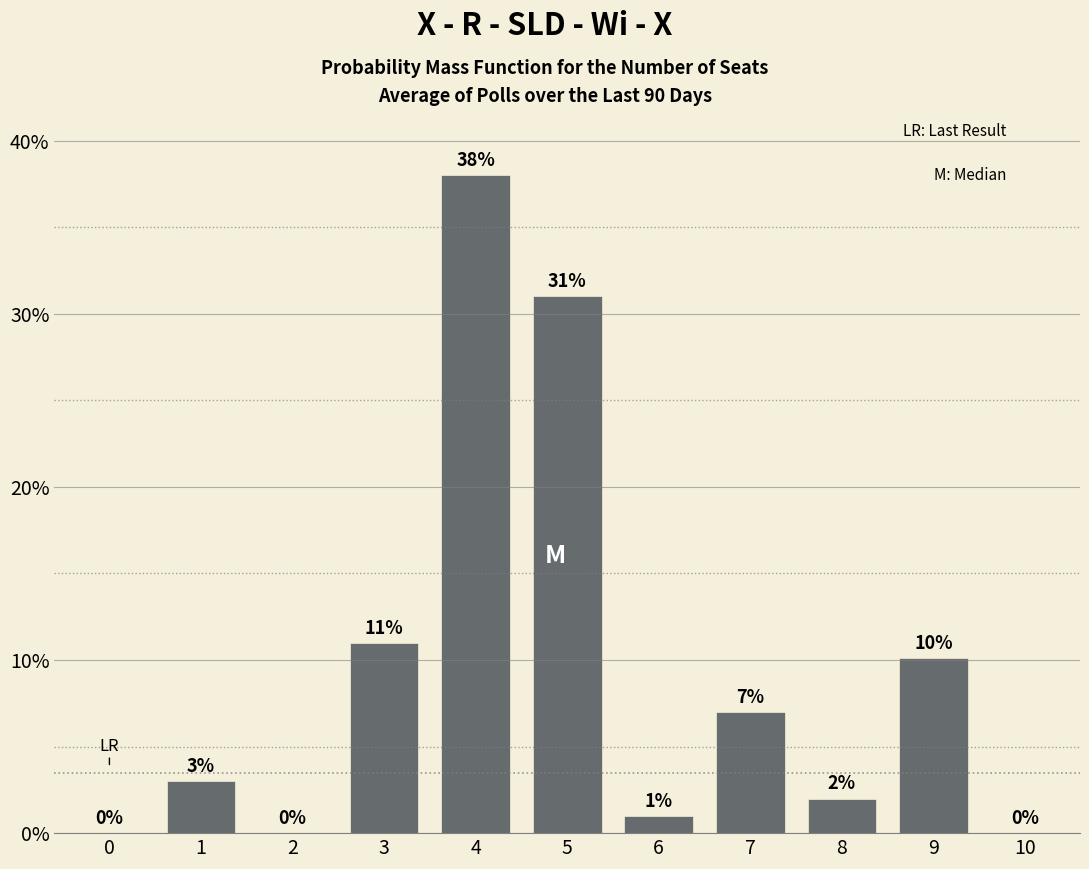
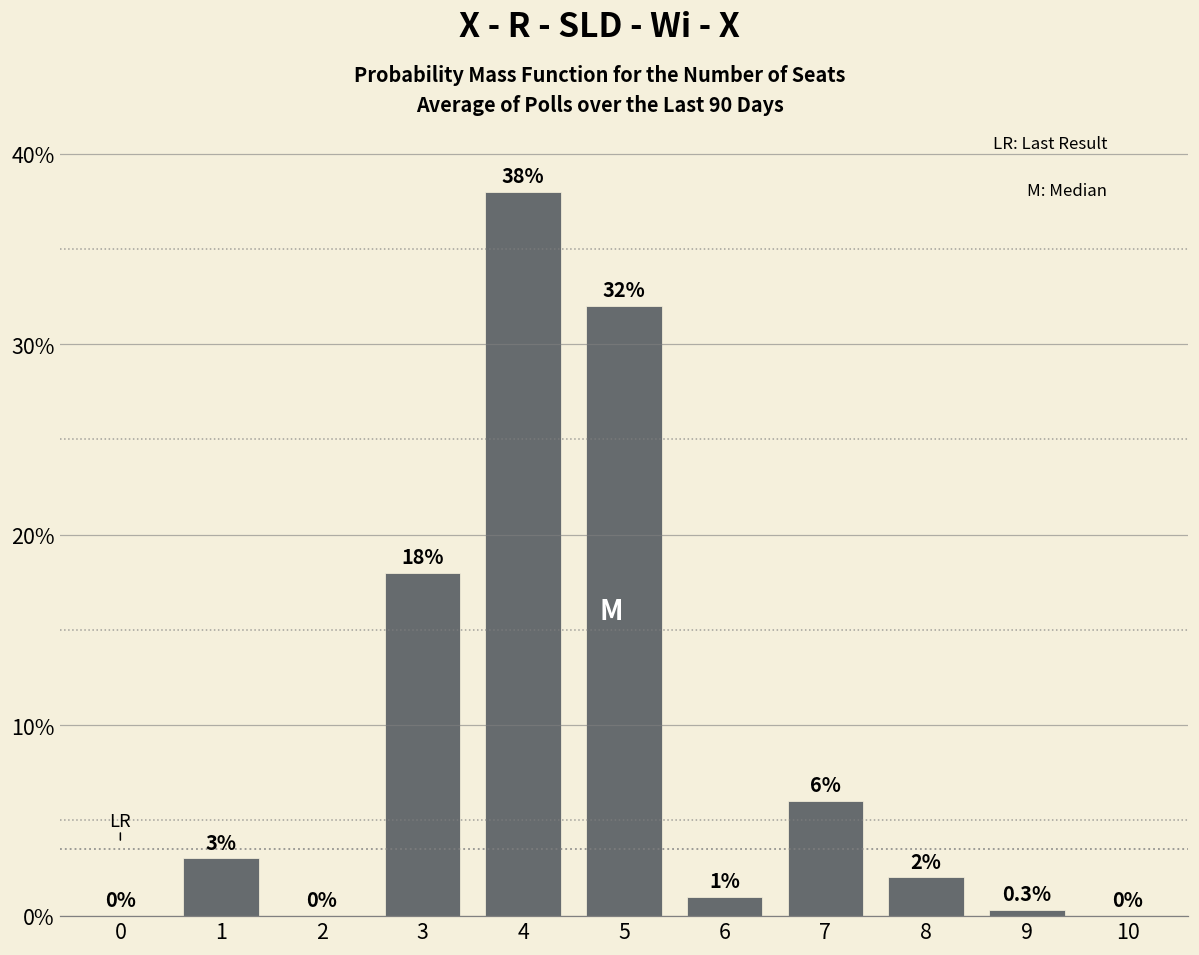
  {
    "0": "0%",
    "1": "3%",
    "2": "0%",
-   "3": "11%",
+   "3": "18%",
    "4": "38%",
-   "5": "31%",
+   "5": "32%",
    "6": "1%",
-   "7": "7%",
+   "7": "6%",
    "8": "2%",
-   "9": "10%",
+   "9": "0.3%",
    "10": "0%"
  }
